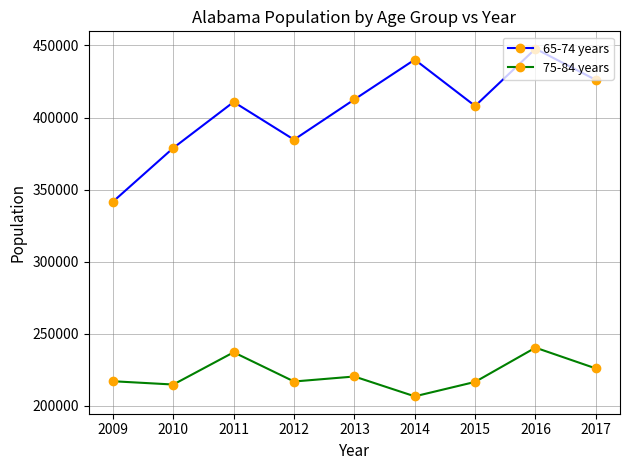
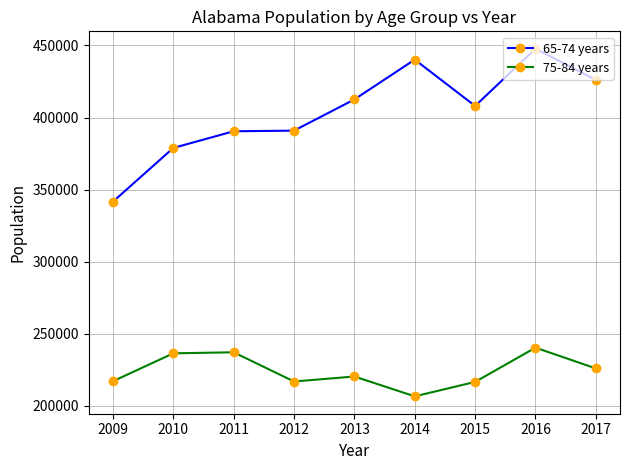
  {
    "65-74 years": {
      "2009": 342000,
      "2010": 379000,
-     "2011": 411000,
-     "2012": 385000,
+     "2011": 391000,
+     "2012": 391000,
      "2013": 413000,
      "2014": 440000,
      "2015": 408000,
      "2017": 426000
    },
    "75-84 years": {
      "2009": 217000,
-     "2010": 215000,
+     "2010": 236000,
      "2011": 237000,
      "2012": 217000,
      "2013": 220000,
      "2014": 207000,
      "2015": 217000,
      "2016": 240000,
      "2017": 226000
    }
  }
